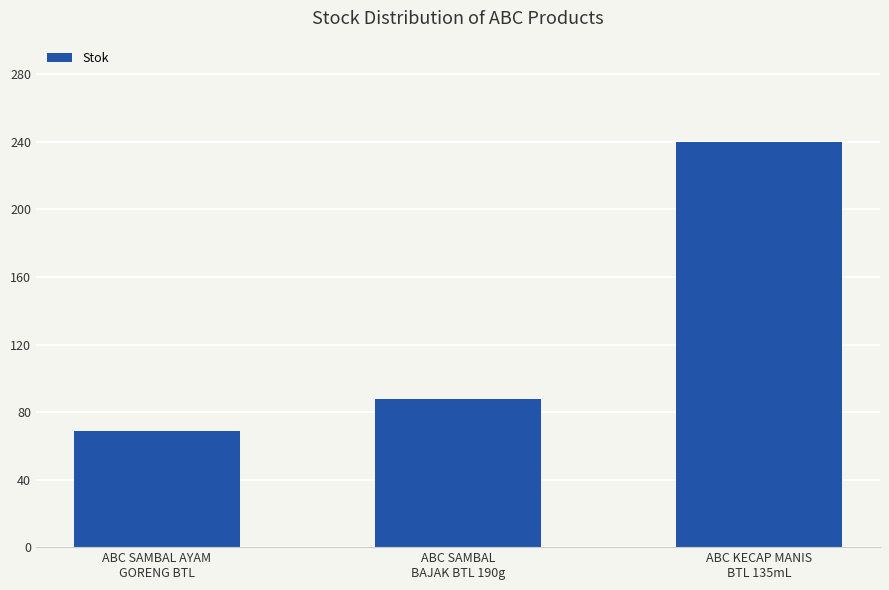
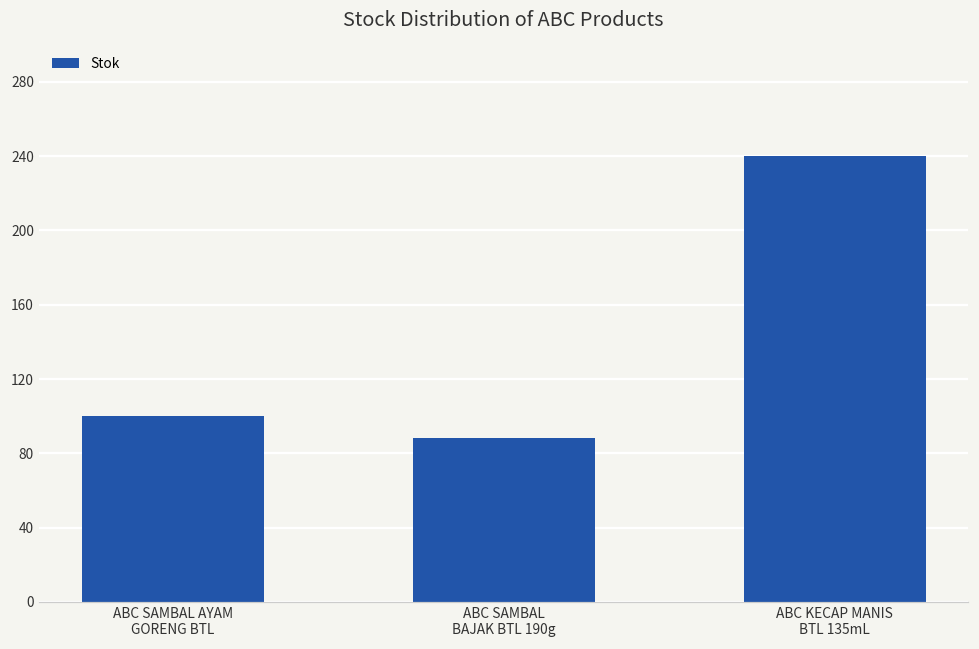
  {
-   "ABC SAMBAL AYAM GORENG BTL": 69,
+   "ABC SAMBAL AYAM GORENG BTL": 100,
    "ABC SAMBAL BAJAK BTL 190g": 88,
    "ABC KECAP MANIS BTL 135mL": 240
  }
